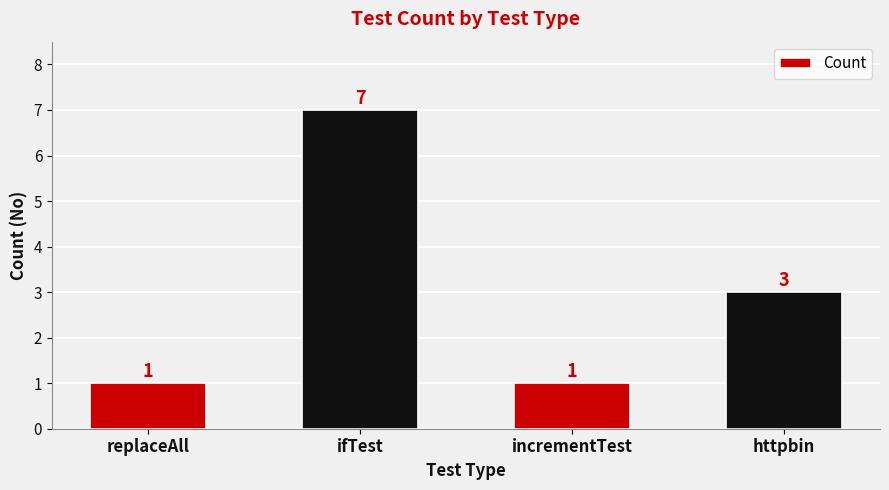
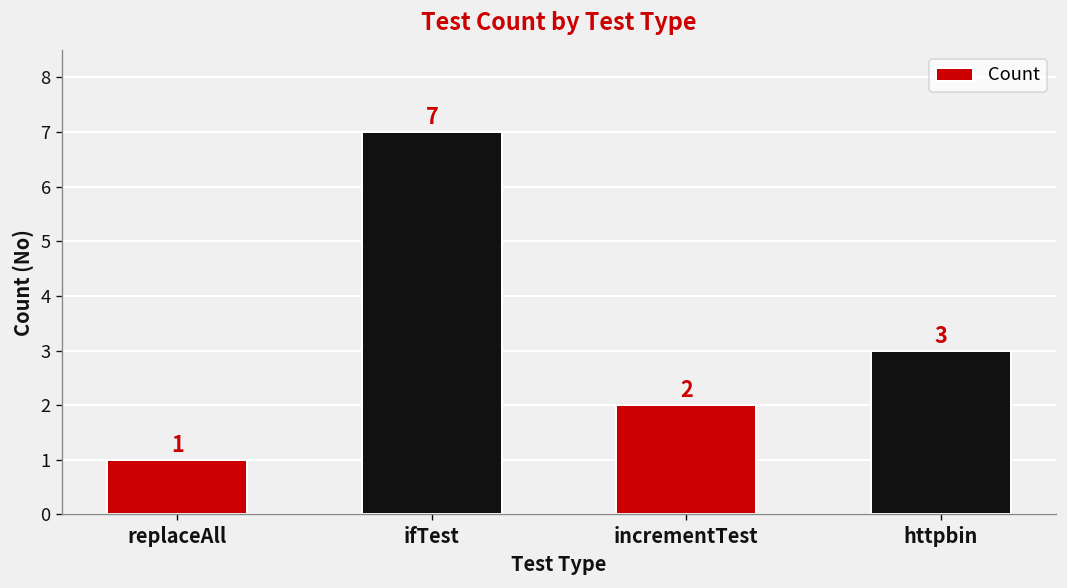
  {
    "replaceAll": 1,
    "ifTest": 7,
-   "incrementTest": 1,
+   "incrementTest": 2,
    "httpbin": 3
  }
